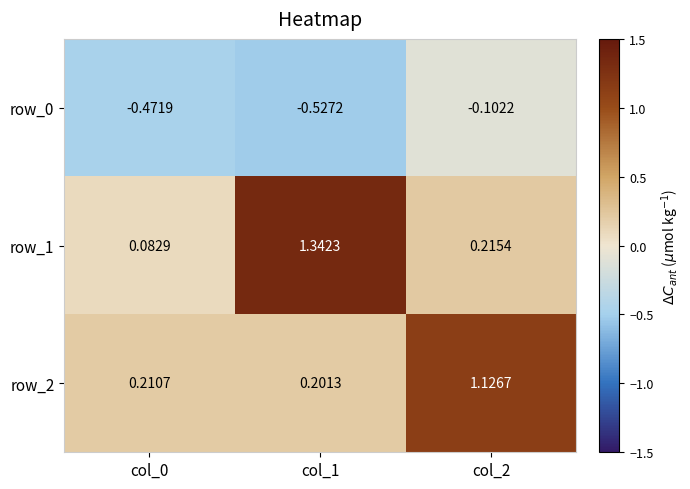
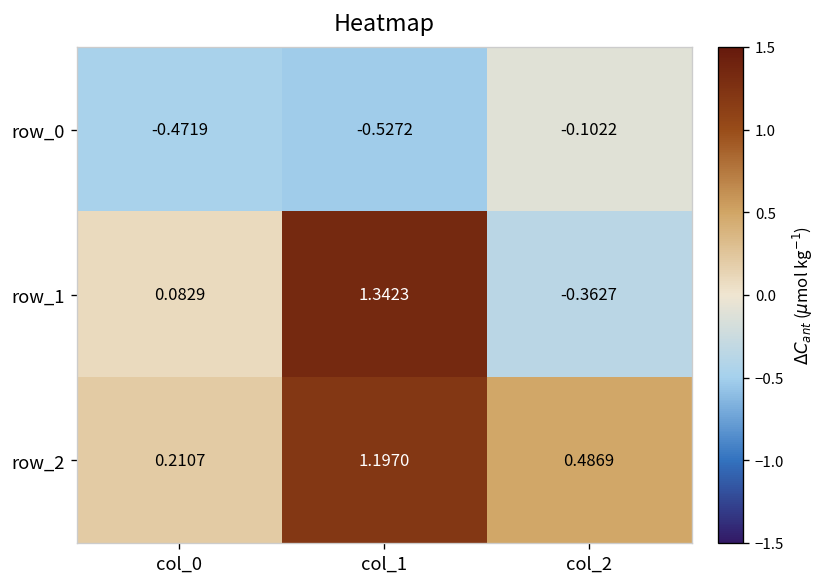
  {
    "row_0": {
      "col_0": -0.4719,
      "col_1": -0.5272,
      "col_2": -0.1022
    },
    "row_1": {
      "col_0": 0.0829,
      "col_1": 1.3423,
-     "col_2": 0.2154
+     "col_2": -0.3627
    },
    "row_2": {
      "col_0": 0.2107,
-     "col_1": 0.2013,
-     "col_2": 1.1267
+     "col_1": 1.1970,
+     "col_2": 0.4869
    }
  }
